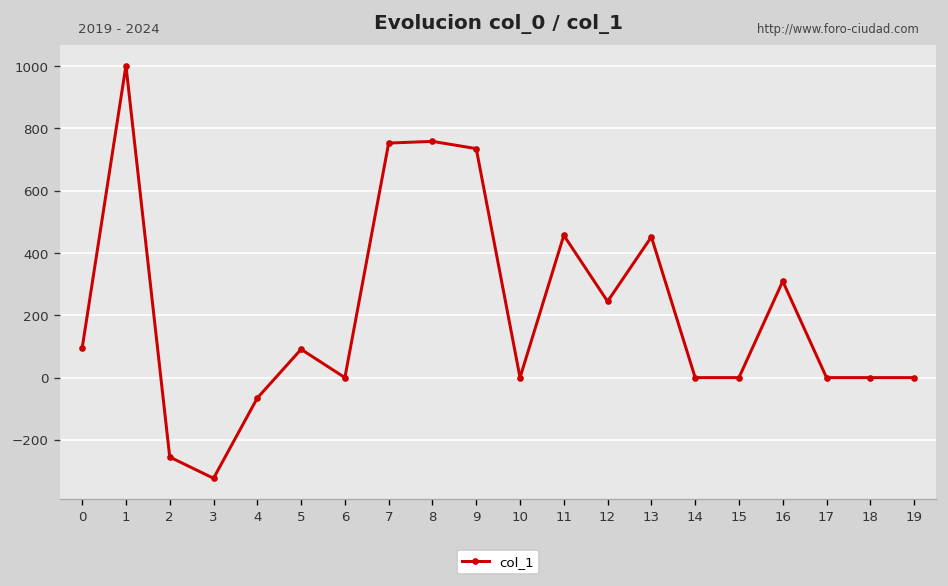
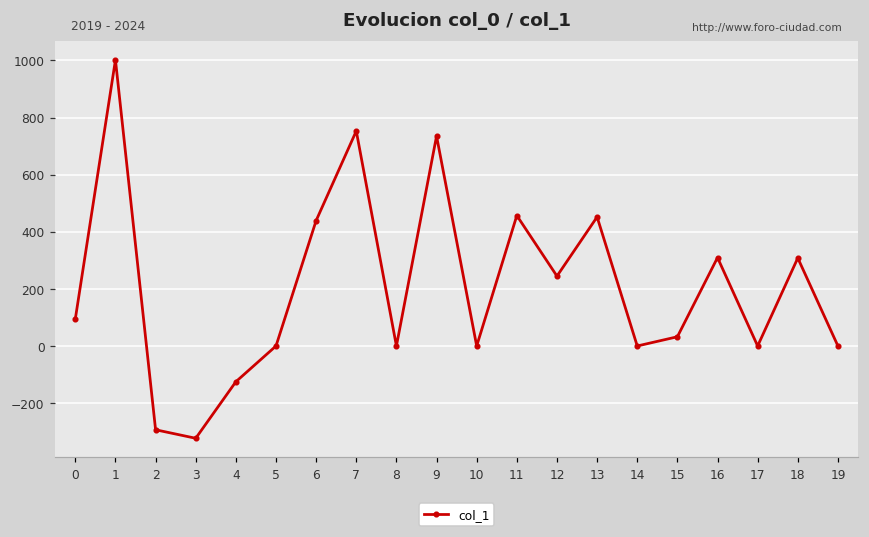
  {
    "0": 90,
-   "2": -250,
+   "2": -290,
    "3": -320,
-   "4": -70,
-   "5": 90,
-   "6": 0,
+   "4": -130,
+   "5": 0,
+   "6": 440,
    "7": 750,
-   "8": 760,
+   "8": 0,
    "9": 740,
    "10": 0,
    "11": 460,
    "12": 240,
    "13": 450,
    "14": 0,
-   "15": 0,
+   "15": 30,
    "16": 310,
    "17": 0,
-   "18": 0,
+   "18": 310,
    "19": 0
  }
